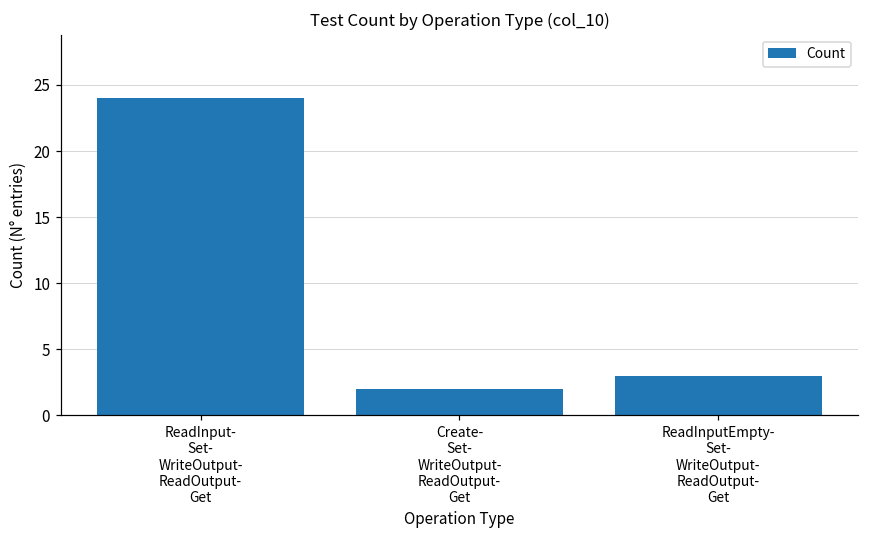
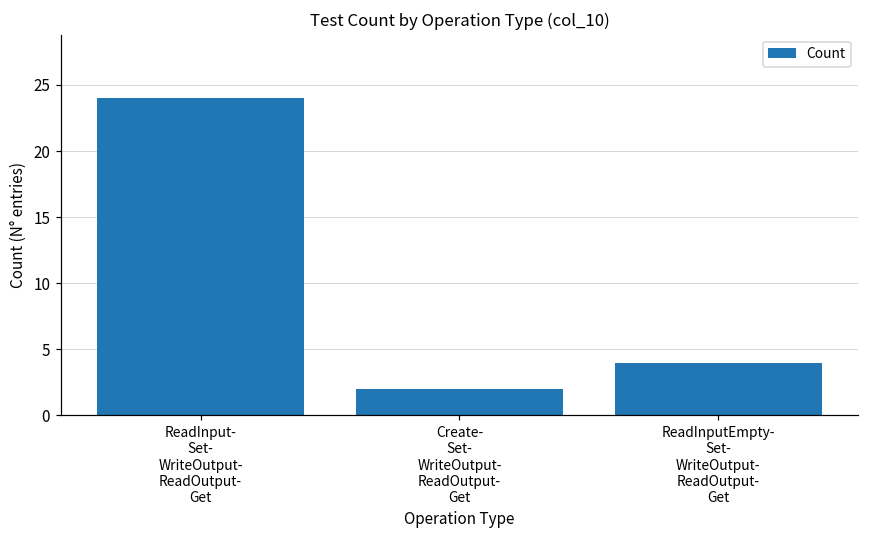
  {
    "ReadInput- Set- WriteOutput- ReadOutput- Get": 24,
    "Create- Set- WriteOutput- ReadOutput- Get": 2,
-   "ReadInputEmpty- Set- WriteOutput- ReadOutput- Get": 3
+   "ReadInputEmpty- Set- WriteOutput- ReadOutput- Get": 4
  }
